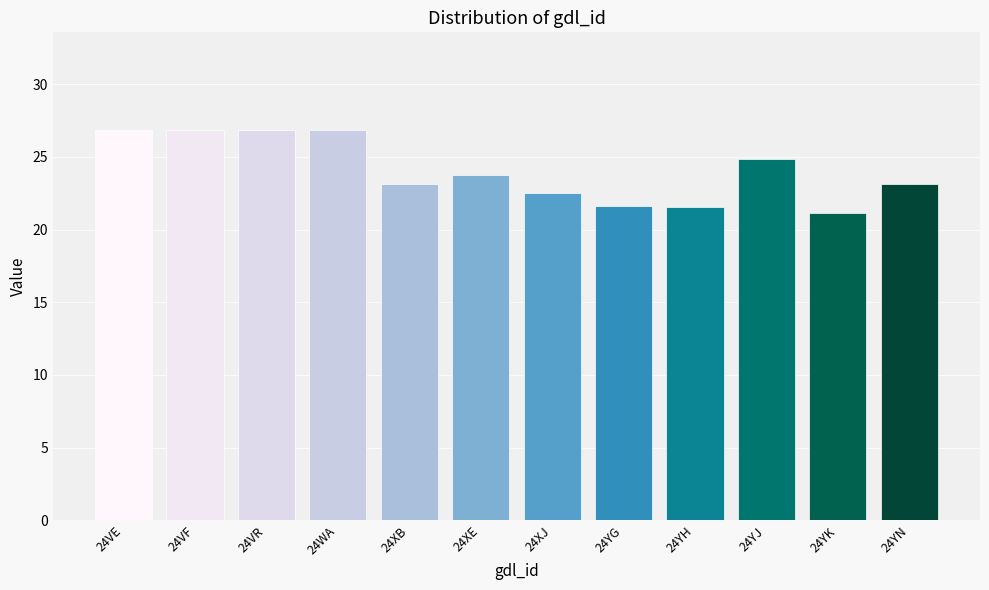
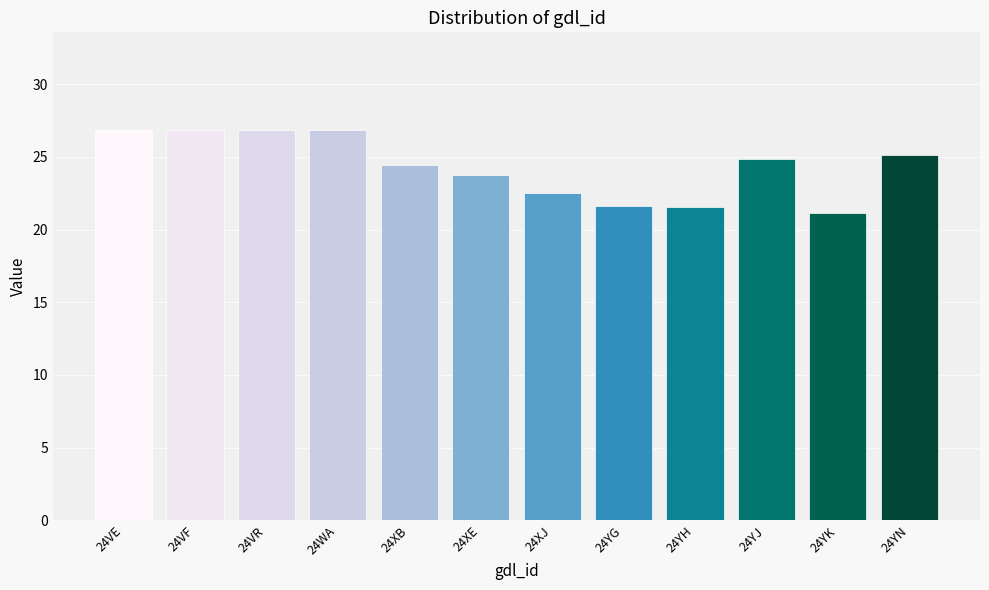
  {
    "24VE": 26.9,
    "24VF": 26.9,
    "24VR": 26.9,
    "24WA": 26.9,
-   "24XB": 23.1,
+   "24XB": 24.4,
    "24XE": 23.8,
    "24XJ": 22.5,
    "24YG": 21.6,
    "24YH": 21.6,
    "24YJ": 24.9,
    "24YK": 21.1,
-   "24YN": 23.1
+   "24YN": 25.1
  }
